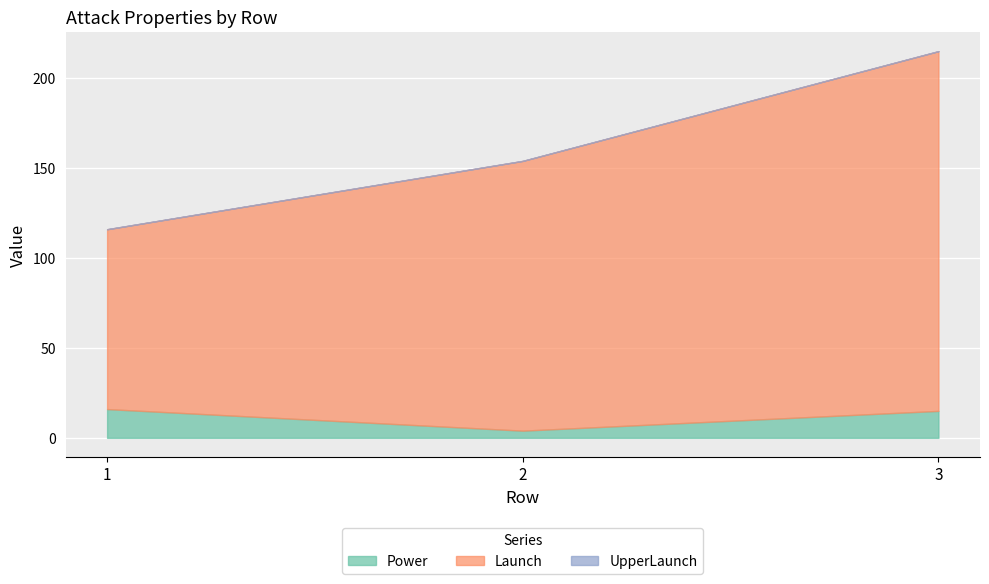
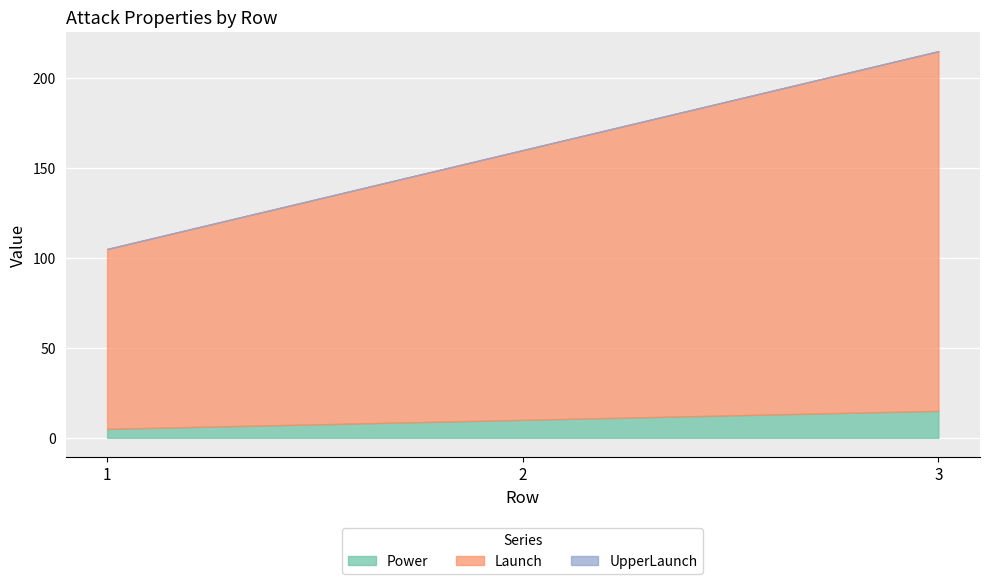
  {
    "Power": {
-     "1": 16,
-     "2": 4,
+     "1": 5,
+     "2": 10,
      "3": 15
    }
  }
